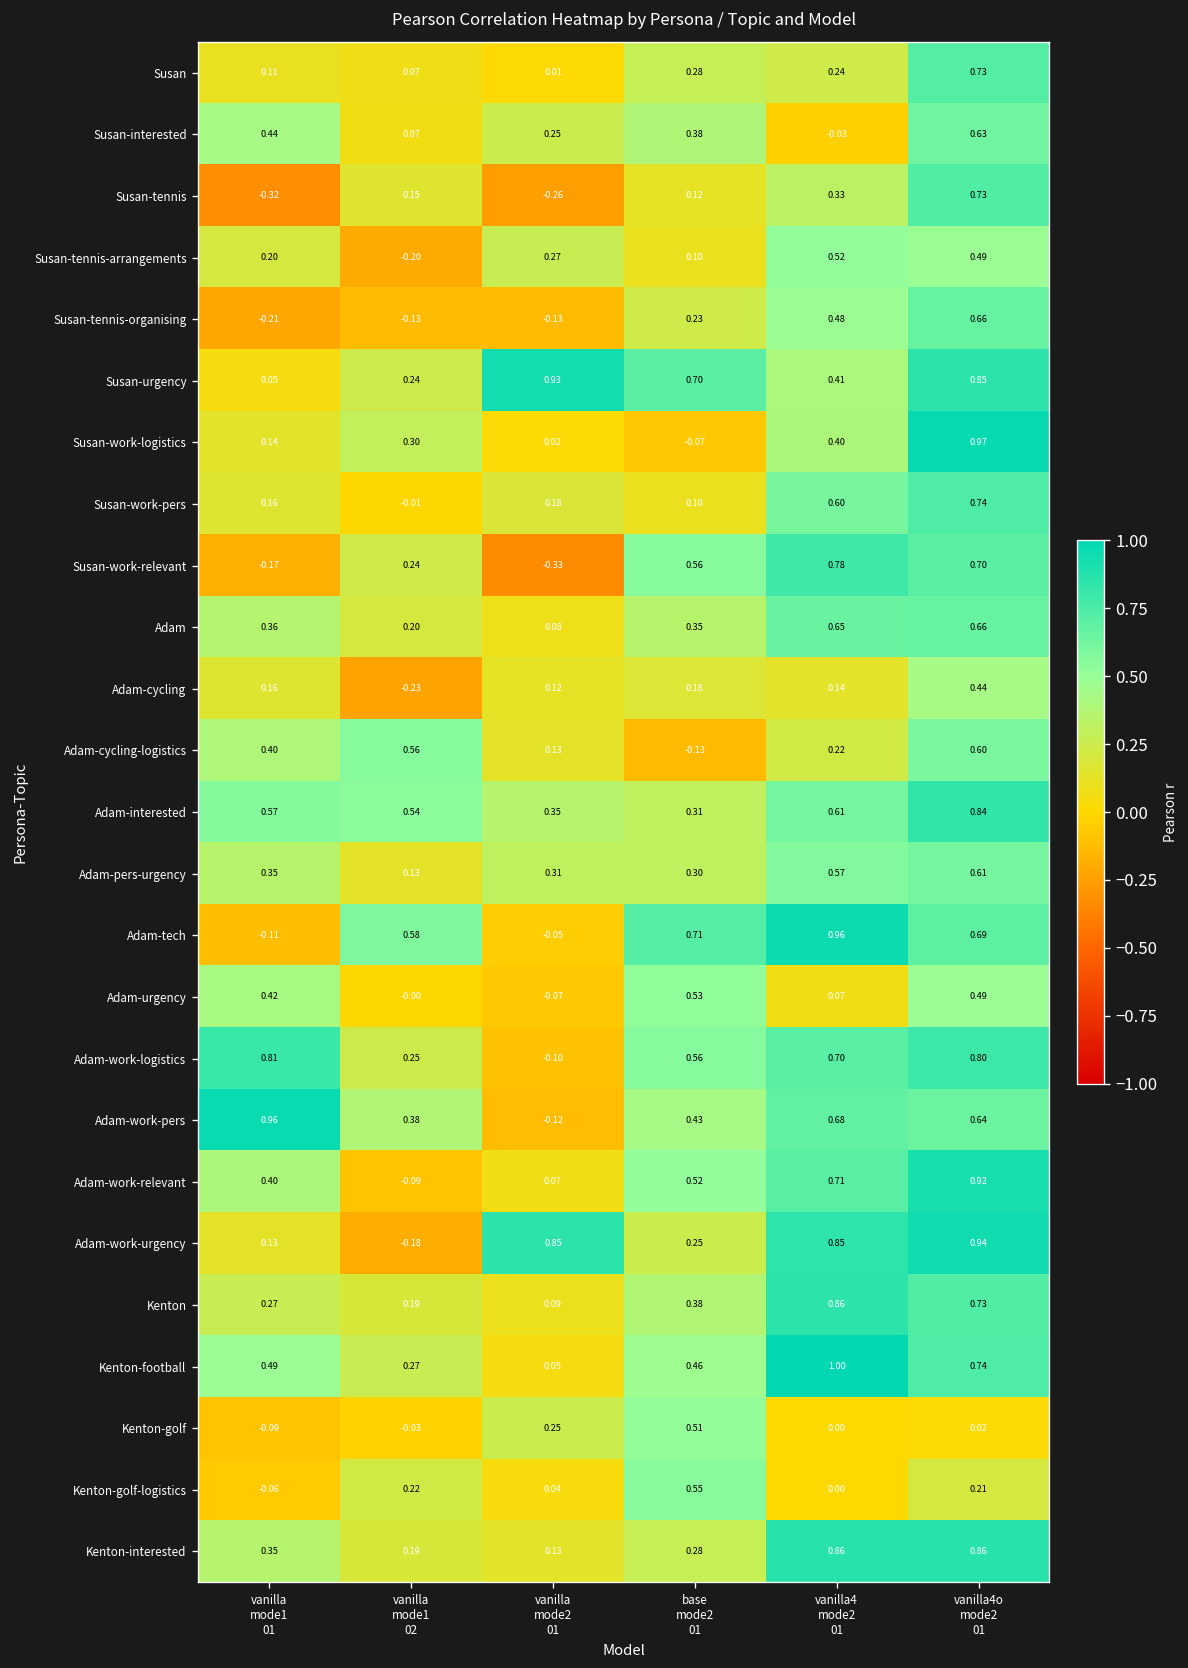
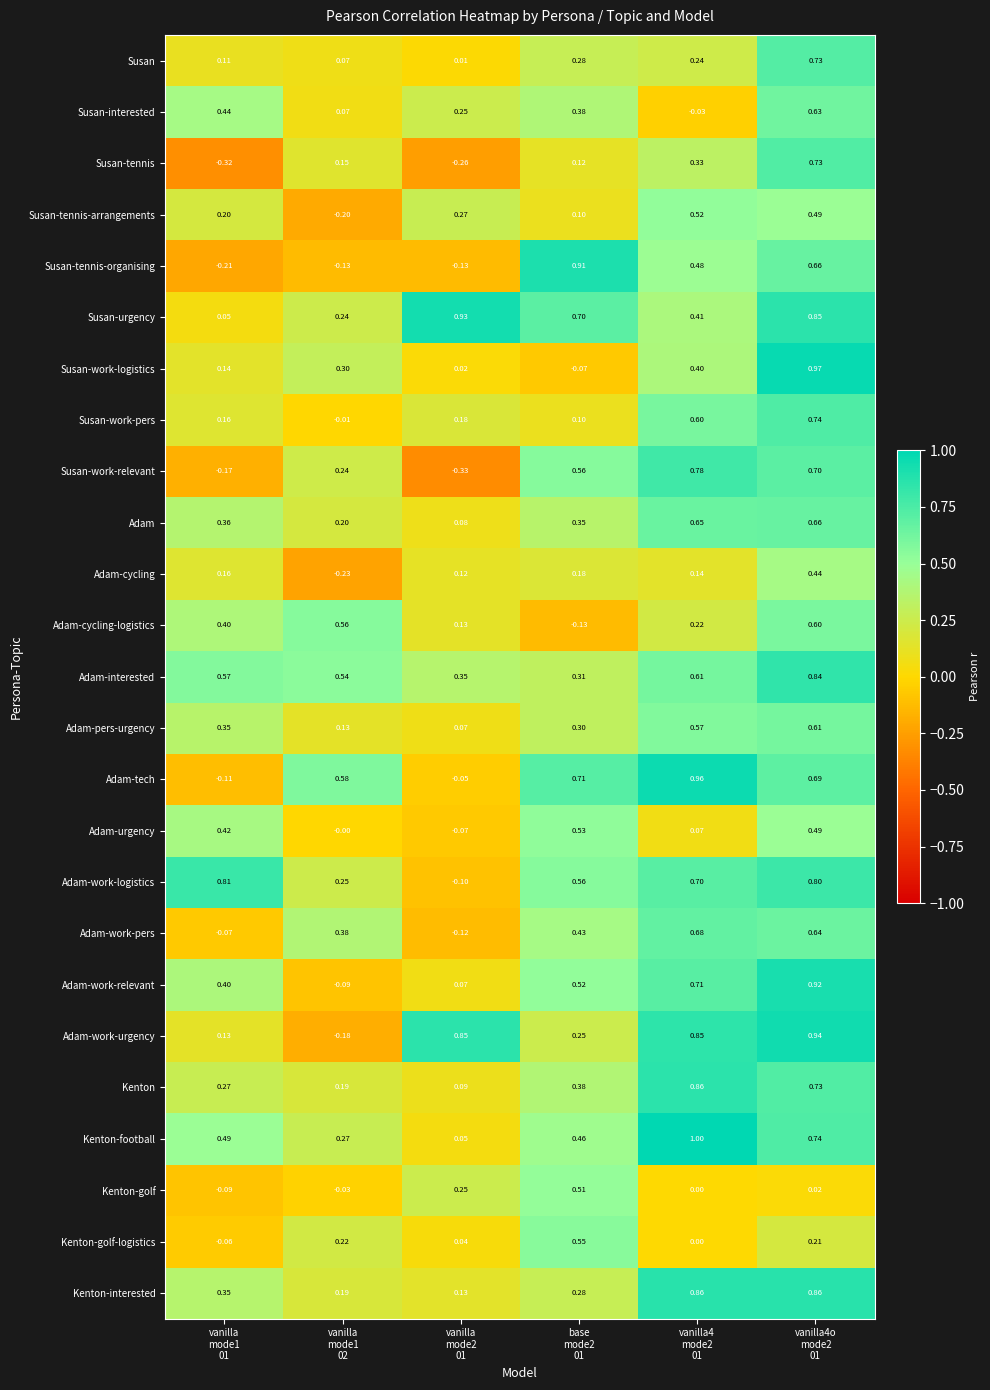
  {
    "Susan": {
      "vanilla mode1 01": 0.11,
      "vanilla mode1 02": 0.07,
      "vanilla mode2 01": 0.01,
      "base mode2 01": 0.28,
      "vanilla4 mode2 01": 0.24,
      "vanilla4o mode2 01": 0.73
    },
    "Susan-interested": {
      "vanilla mode1 01": 0.44,
      "vanilla mode1 02": 0.07,
      "vanilla mode2 01": 0.25,
      "base mode2 01": 0.38,
      "vanilla4 mode2 01": -0.03,
      "vanilla4o mode2 01": 0.63
    },
    "Susan-tennis": {
      "vanilla mode1 01": -0.32,
      "vanilla mode1 02": 0.15,
      "vanilla mode2 01": -0.26,
      "base mode2 01": 0.12,
      "vanilla4 mode2 01": 0.33,
      "vanilla4o mode2 01": 0.73
    },
    "Susan-tennis-arrangements": {
      "vanilla mode1 01": 0.20,
      "vanilla mode1 02": -0.20,
      "vanilla mode2 01": 0.27,
      "base mode2 01": 0.10,
      "vanilla4 mode2 01": 0.52,
      "vanilla4o mode2 01": 0.49
    },
    "Susan-tennis-organising": {
      "vanilla mode1 01": -0.21,
      "vanilla mode1 02": -0.13,
      "vanilla mode2 01": -0.13,
-     "base mode2 01": 0.23,
+     "base mode2 01": 0.91,
      "vanilla4 mode2 01": 0.48,
      "vanilla4o mode2 01": 0.66
    },
    "Susan-urgency": {
      "vanilla mode1 01": 0.05,
      "vanilla mode1 02": 0.24,
      "vanilla mode2 01": 0.93,
      "base mode2 01": 0.70,
      "vanilla4 mode2 01": 0.41,
      "vanilla4o mode2 01": 0.85
    },
    "Susan-work-logistics": {
      "vanilla mode1 01": 0.14,
      "vanilla mode1 02": 0.30,
      "vanilla mode2 01": 0.02,
      "base mode2 01": -0.07,
      "vanilla4 mode2 01": 0.40,
      "vanilla4o mode2 01": 0.97
    },
    "Susan-work-pers": {
      "vanilla mode1 01": 0.16,
      "vanilla mode1 02": -0.01,
      "vanilla mode2 01": 0.18,
      "base mode2 01": 0.10,
      "vanilla4 mode2 01": 0.60,
      "vanilla4o mode2 01": 0.74
    },
    "Susan-work-relevant": {
      "vanilla mode1 01": -0.17,
      "vanilla mode1 02": 0.24,
      "vanilla mode2 01": -0.33,
      "base mode2 01": 0.56,
      "vanilla4 mode2 01": 0.78,
      "vanilla4o mode2 01": 0.70
    },
    "Adam": {
      "vanilla mode1 01": 0.36,
      "vanilla mode1 02": 0.20,
      "vanilla mode2 01": 0.08,
      "base mode2 01": 0.35,
      "vanilla4 mode2 01": 0.65,
      "vanilla4o mode2 01": 0.66
    },
    "Adam-cycling": {
      "vanilla mode1 01": 0.16,
      "vanilla mode1 02": -0.23,
      "vanilla mode2 01": 0.12,
      "base mode2 01": 0.18,
      "vanilla4 mode2 01": 0.14,
      "vanilla4o mode2 01": 0.44
    },
    "Adam-cycling-logistics": {
      "vanilla mode1 01": 0.40,
      "vanilla mode1 02": 0.56,
      "vanilla mode2 01": 0.13,
      "base mode2 01": -0.13,
      "vanilla4 mode2 01": 0.22,
      "vanilla4o mode2 01": 0.60
    },
    "Adam-interested": {
      "vanilla mode1 01": 0.57,
      "vanilla mode1 02": 0.54,
      "vanilla mode2 01": 0.35,
      "base mode2 01": 0.31,
      "vanilla4 mode2 01": 0.61,
      "vanilla4o mode2 01": 0.84
    },
    "Adam-pers-urgency": {
      "vanilla mode1 01": 0.35,
      "vanilla mode1 02": 0.13,
-     "vanilla mode2 01": 0.31,
+     "vanilla mode2 01": 0.07,
      "base mode2 01": 0.30,
      "vanilla4 mode2 01": 0.57,
      "vanilla4o mode2 01": 0.61
    },
    "Adam-tech": {
      "vanilla mode1 01": -0.11,
      "vanilla mode1 02": 0.58,
      "vanilla mode2 01": -0.05,
      "base mode2 01": 0.71,
      "vanilla4 mode2 01": 0.96,
      "vanilla4o mode2 01": 0.69
    },
    "Adam-urgency": {
      "vanilla mode1 01": 0.42,
      "vanilla mode1 02": -0.00,
      "vanilla mode2 01": -0.07,
      "base mode2 01": 0.53,
      "vanilla4 mode2 01": 0.07,
      "vanilla4o mode2 01": 0.49
    },
    "Adam-work-logistics": {
      "vanilla mode1 01": 0.81,
      "vanilla mode1 02": 0.25,
      "vanilla mode2 01": -0.10,
      "base mode2 01": 0.56,
      "vanilla4 mode2 01": 0.70,
      "vanilla4o mode2 01": 0.80
    },
    "Adam-work-pers": {
-     "vanilla mode1 01": 0.96,
+     "vanilla mode1 01": -0.07,
      "vanilla mode1 02": 0.38,
      "vanilla mode2 01": -0.12,
      "base mode2 01": 0.43,
      "vanilla4 mode2 01": 0.68,
      "vanilla4o mode2 01": 0.64
    },
    "Adam-work-relevant": {
      "vanilla mode1 01": 0.40,
      "vanilla mode1 02": -0.09,
      "vanilla mode2 01": 0.07,
      "base mode2 01": 0.52,
      "vanilla4 mode2 01": 0.71,
      "vanilla4o mode2 01": 0.92
    },
    "Adam-work-urgency": {
      "vanilla mode1 01": 0.13,
      "vanilla mode1 02": -0.18,
      "vanilla mode2 01": 0.85,
      "base mode2 01": 0.25,
      "vanilla4 mode2 01": 0.85,
      "vanilla4o mode2 01": 0.94
    },
    "Kenton": {
      "vanilla mode1 01": 0.27,
      "vanilla mode1 02": 0.19,
      "vanilla mode2 01": 0.09,
      "base mode2 01": 0.38,
      "vanilla4 mode2 01": 0.86,
      "vanilla4o mode2 01": 0.73
    },
    "Kenton-football": {
      "vanilla mode1 01": 0.49,
      "vanilla mode1 02": 0.27,
      "vanilla mode2 01": 0.05,
      "base mode2 01": 0.46,
      "vanilla4 mode2 01": 1.00,
      "vanilla4o mode2 01": 0.74
    },
    "Kenton-golf": {
      "vanilla mode1 01": -0.09,
      "vanilla mode1 02": -0.03,
      "vanilla mode2 01": 0.25,
      "base mode2 01": 0.51,
      "vanilla4 mode2 01": 0.00,
      "vanilla4o mode2 01": 0.02
    },
    "Kenton-golf-logistics": {
      "vanilla mode1 01": -0.06,
      "vanilla mode1 02": 0.22,
      "vanilla mode2 01": 0.04,
      "base mode2 01": 0.55,
      "vanilla4 mode2 01": 0.00,
      "vanilla4o mode2 01": 0.21
    },
    "Kenton-interested": {
      "vanilla mode1 01": 0.35,
      "vanilla mode1 02": 0.19,
      "vanilla mode2 01": 0.13,
      "base mode2 01": 0.28,
      "vanilla4 mode2 01": 0.86,
      "vanilla4o mode2 01": 0.86
    }
  }
